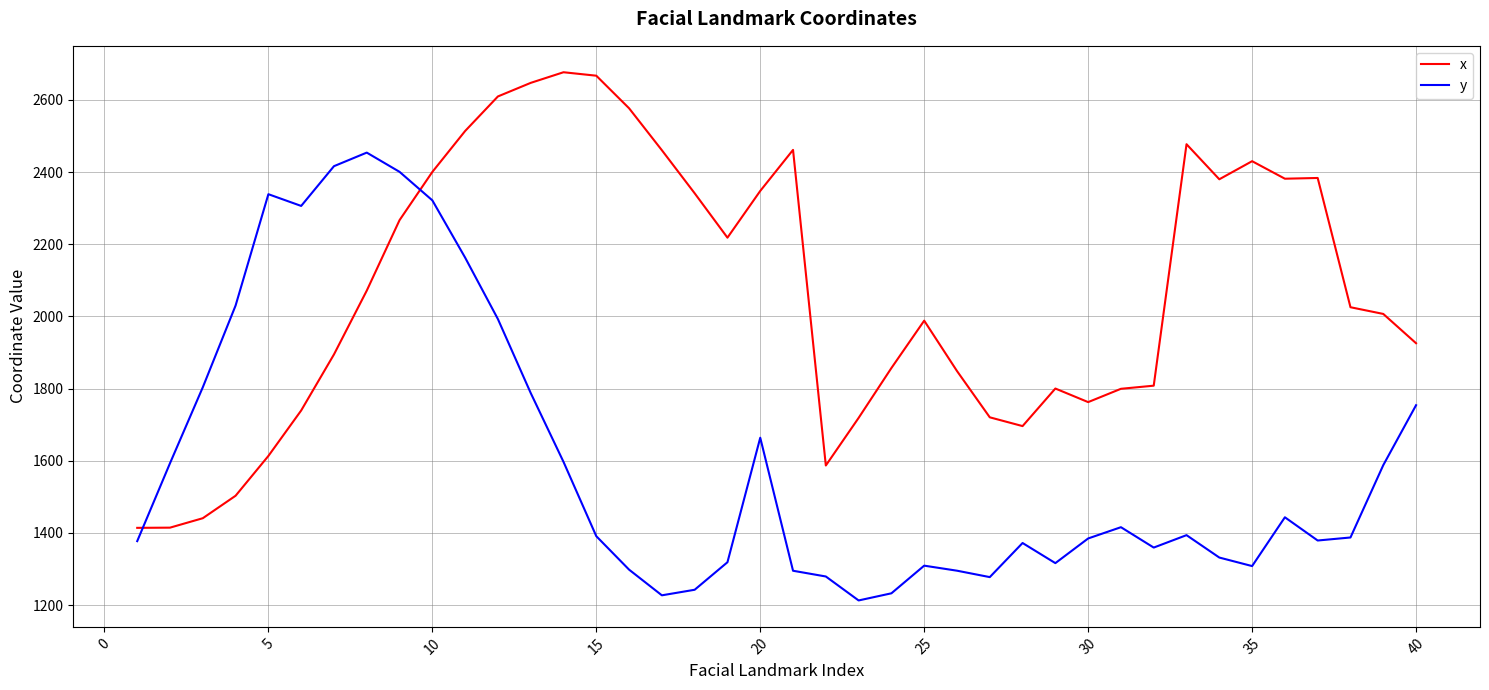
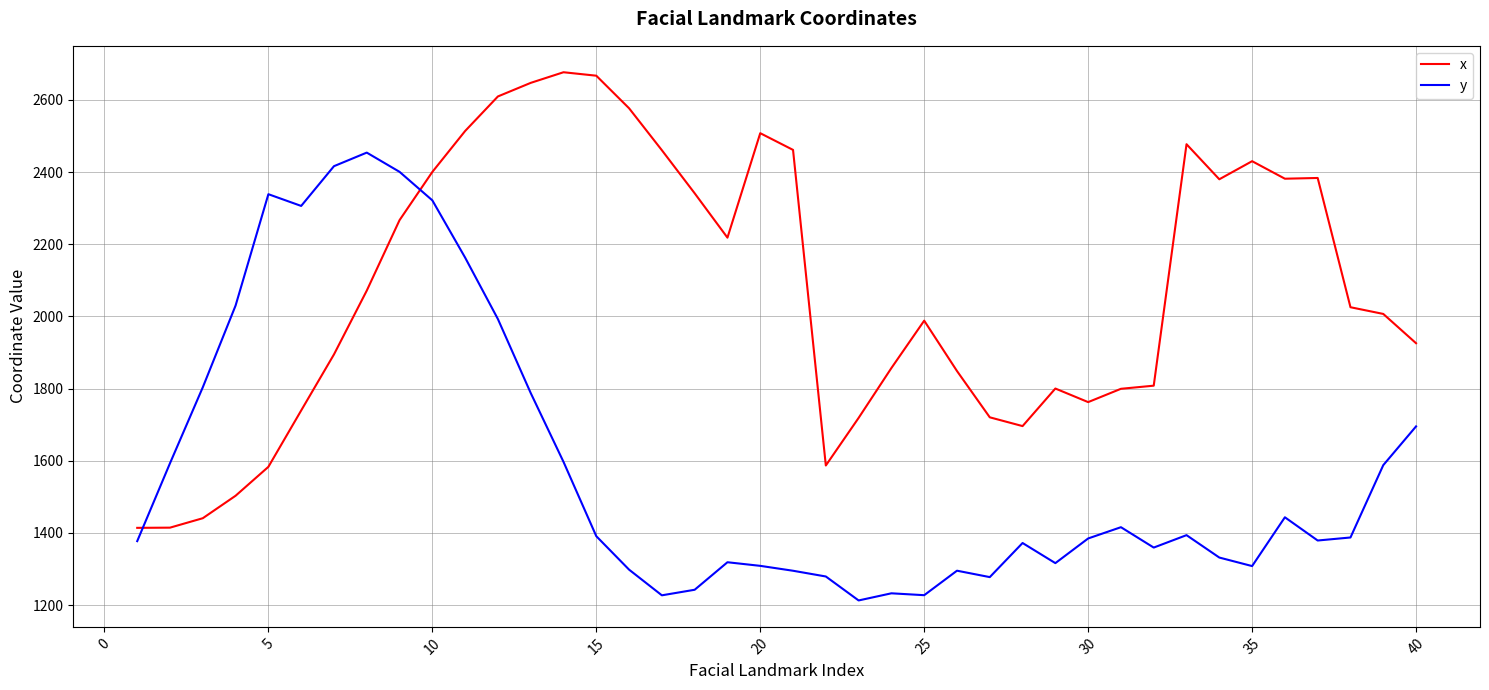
  {
    "x": {
-     "5": 1610,
+     "5": 1580,
      "10": 2400,
      "15": 2670,
-     "20": 2350,
+     "20": 2510,
      "25": 1990,
      "30": 1760,
      "35": 2430,
      "40": 1930
    },
    "y": {
      "5": 2340,
      "10": 2320,
      "15": 1390,
-     "20": 1660,
-     "25": 1310,
+     "20": 1310,
+     "25": 1230,
      "30": 1380,
      "35": 1310,
-     "40": 1750
+     "40": 1700
    }
  }
